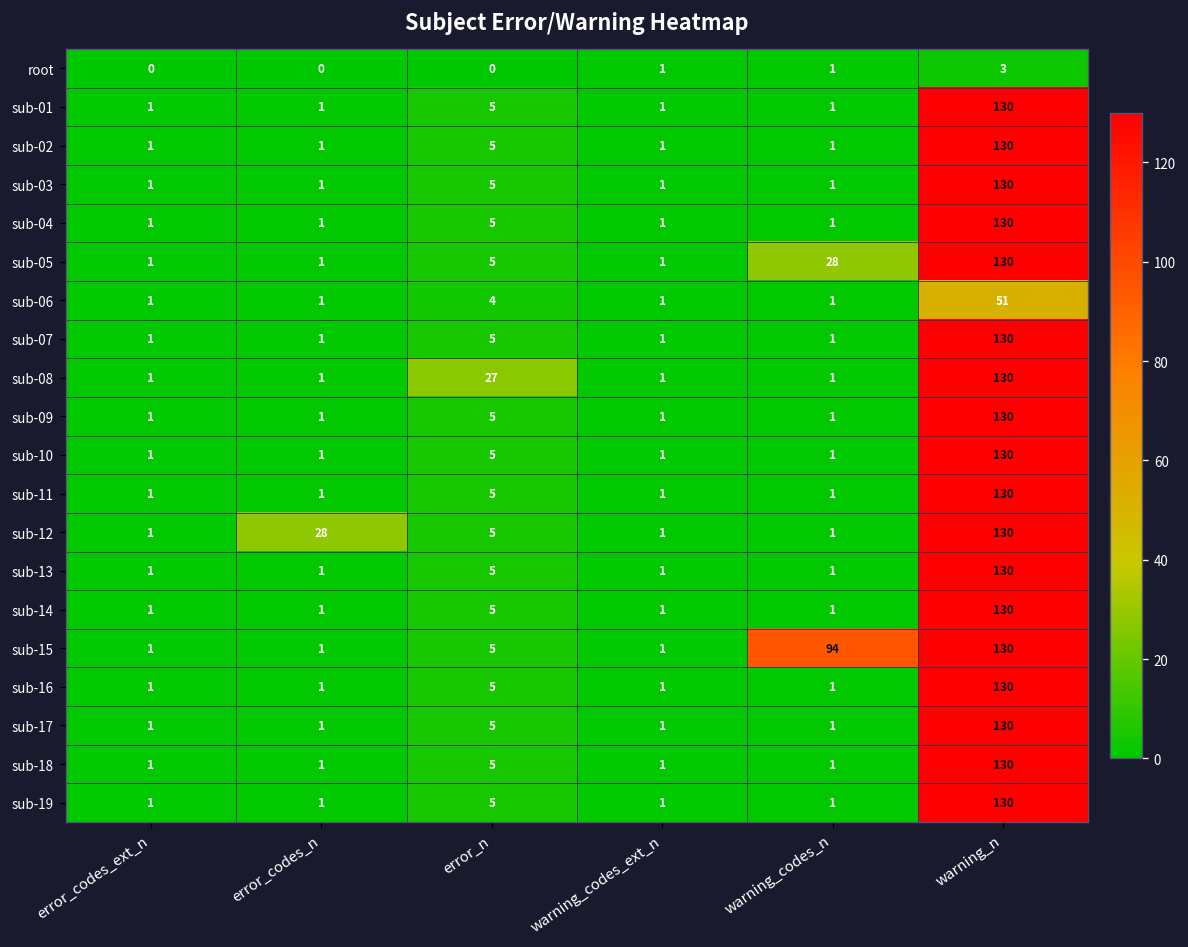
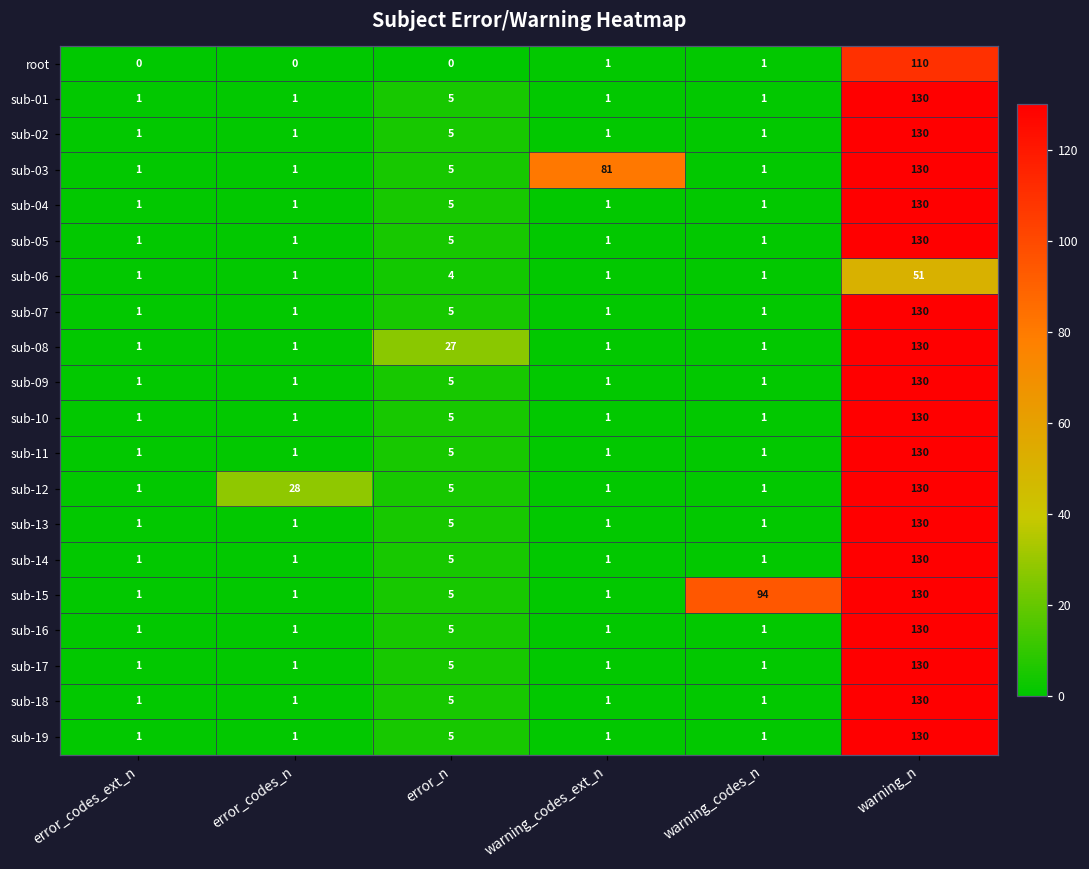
  {
    "root": {
      "error_codes_ext_n": 0,
      "error_codes_n": 0,
      "error_n": 0,
      "warning_codes_ext_n": 1,
      "warning_codes_n": 1,
-     "warning_n": 3
+     "warning_n": 110
    },
    "sub-01": {
      "error_codes_ext_n": 1,
      "error_codes_n": 1,
      "error_n": 5,
      "warning_codes_ext_n": 1,
      "warning_codes_n": 1,
      "warning_n": 130
    },
    "sub-02": {
      "error_codes_ext_n": 1,
      "error_codes_n": 1,
      "error_n": 5,
      "warning_codes_ext_n": 1,
      "warning_codes_n": 1,
      "warning_n": 130
    },
    "sub-03": {
      "error_codes_ext_n": 1,
      "error_codes_n": 1,
      "error_n": 5,
-     "warning_codes_ext_n": 1,
+     "warning_codes_ext_n": 81,
      "warning_codes_n": 1,
      "warning_n": 130
    },
    "sub-04": {
      "error_codes_ext_n": 1,
      "error_codes_n": 1,
      "error_n": 5,
      "warning_codes_ext_n": 1,
      "warning_codes_n": 1,
      "warning_n": 130
    },
    "sub-05": {
      "error_codes_ext_n": 1,
      "error_codes_n": 1,
      "error_n": 5,
      "warning_codes_ext_n": 1,
-     "warning_codes_n": 28,
+     "warning_codes_n": 1,
      "warning_n": 130
    },
    "sub-06": {
      "error_codes_ext_n": 1,
      "error_codes_n": 1,
      "error_n": 4,
      "warning_codes_ext_n": 1,
      "warning_codes_n": 1,
      "warning_n": 51
    },
    "sub-07": {
      "error_codes_ext_n": 1,
      "error_codes_n": 1,
      "error_n": 5,
      "warning_codes_ext_n": 1,
      "warning_codes_n": 1,
      "warning_n": 130
    },
    "sub-08": {
      "error_codes_ext_n": 1,
      "error_codes_n": 1,
      "error_n": 27,
      "warning_codes_ext_n": 1,
      "warning_codes_n": 1,
      "warning_n": 130
    },
    "sub-09": {
      "error_codes_ext_n": 1,
      "error_codes_n": 1,
      "error_n": 5,
      "warning_codes_ext_n": 1,
      "warning_codes_n": 1,
      "warning_n": 130
    },
    "sub-10": {
      "error_codes_ext_n": 1,
      "error_codes_n": 1,
      "error_n": 5,
      "warning_codes_ext_n": 1,
      "warning_codes_n": 1,
      "warning_n": 130
    },
    "sub-11": {
      "error_codes_ext_n": 1,
      "error_codes_n": 1,
      "error_n": 5,
      "warning_codes_ext_n": 1,
      "warning_codes_n": 1,
      "warning_n": 130
    },
    "sub-12": {
      "error_codes_ext_n": 1,
      "error_codes_n": 28,
      "error_n": 5,
      "warning_codes_ext_n": 1,
      "warning_codes_n": 1,
      "warning_n": 130
    },
    "sub-13": {
      "error_codes_ext_n": 1,
      "error_codes_n": 1,
      "error_n": 5,
      "warning_codes_ext_n": 1,
      "warning_codes_n": 1,
      "warning_n": 130
    },
    "sub-14": {
      "error_codes_ext_n": 1,
      "error_codes_n": 1,
      "error_n": 5,
      "warning_codes_ext_n": 1,
      "warning_codes_n": 1,
      "warning_n": 130
    },
    "sub-15": {
      "error_codes_ext_n": 1,
      "error_codes_n": 1,
      "error_n": 5,
      "warning_codes_ext_n": 1,
      "warning_codes_n": 94,
      "warning_n": 130
    },
    "sub-16": {
      "error_codes_ext_n": 1,
      "error_codes_n": 1,
      "error_n": 5,
      "warning_codes_ext_n": 1,
      "warning_codes_n": 1,
      "warning_n": 130
    },
    "sub-17": {
      "error_codes_ext_n": 1,
      "error_codes_n": 1,
      "error_n": 5,
      "warning_codes_ext_n": 1,
      "warning_codes_n": 1,
      "warning_n": 130
    },
    "sub-18": {
      "error_codes_ext_n": 1,
      "error_codes_n": 1,
      "error_n": 5,
      "warning_codes_ext_n": 1,
      "warning_codes_n": 1,
      "warning_n": 130
    },
    "sub-19": {
      "error_codes_ext_n": 1,
      "error_codes_n": 1,
      "error_n": 5,
      "warning_codes_ext_n": 1,
      "warning_codes_n": 1,
      "warning_n": 130
    }
  }
